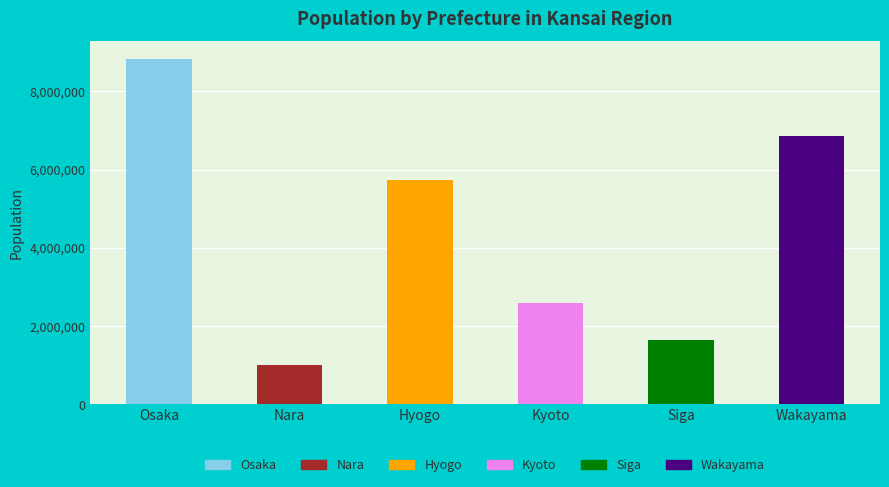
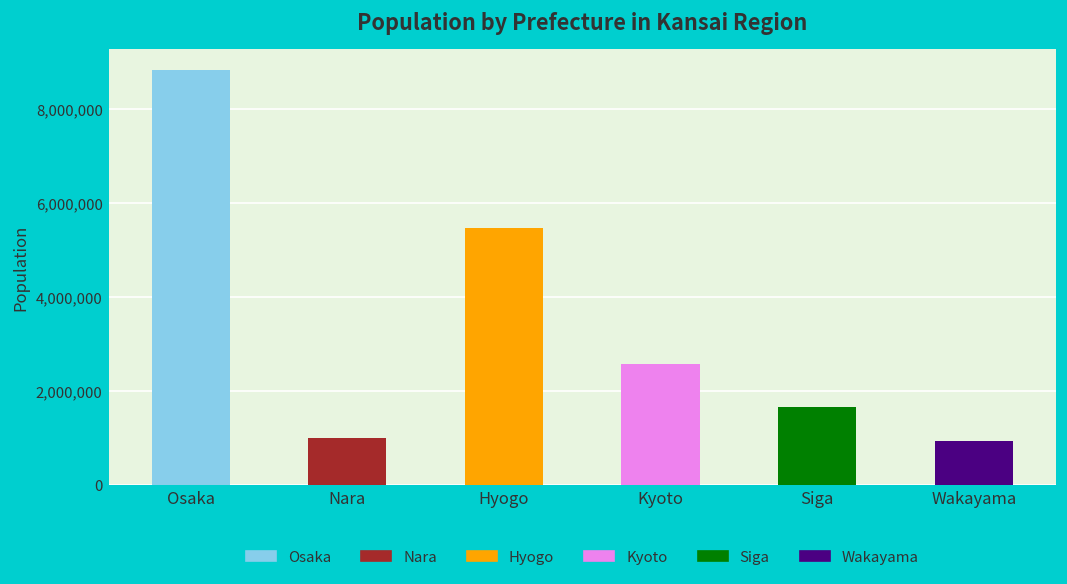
  {
    "Osaka": "8,800,000",
    "Nara": "1,000,000",
-   "Hyogo": "5,700,000",
+   "Hyogo": "5,500,000",
    "Kyoto": "2,600,000",
    "Siga": "1,700,000",
-   "Wakayama": "6,900,000"
+   "Wakayama": "900,000"
  }
